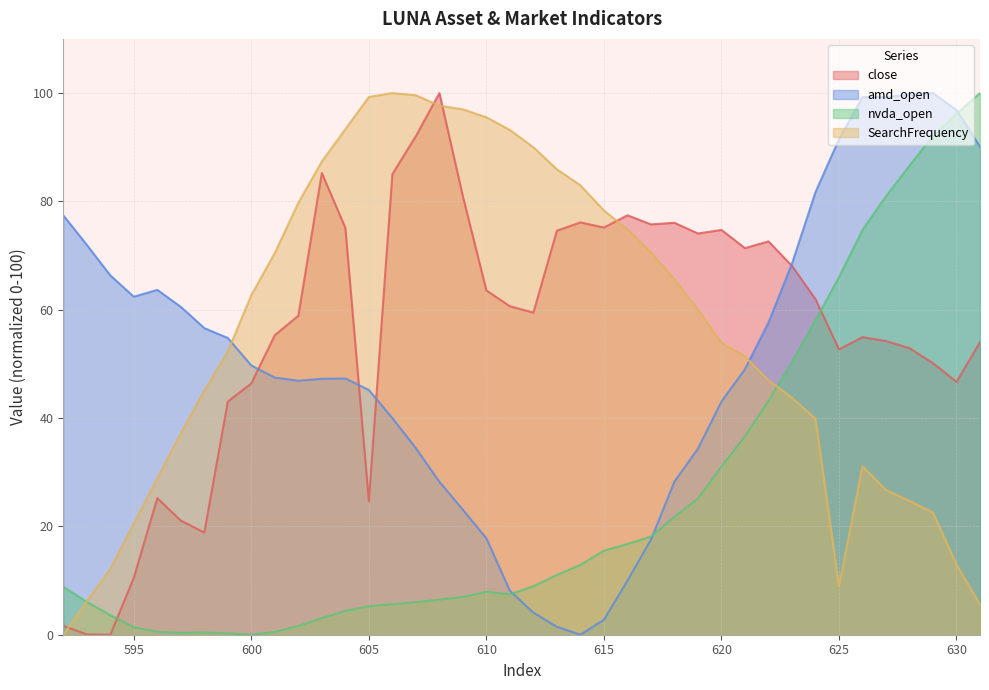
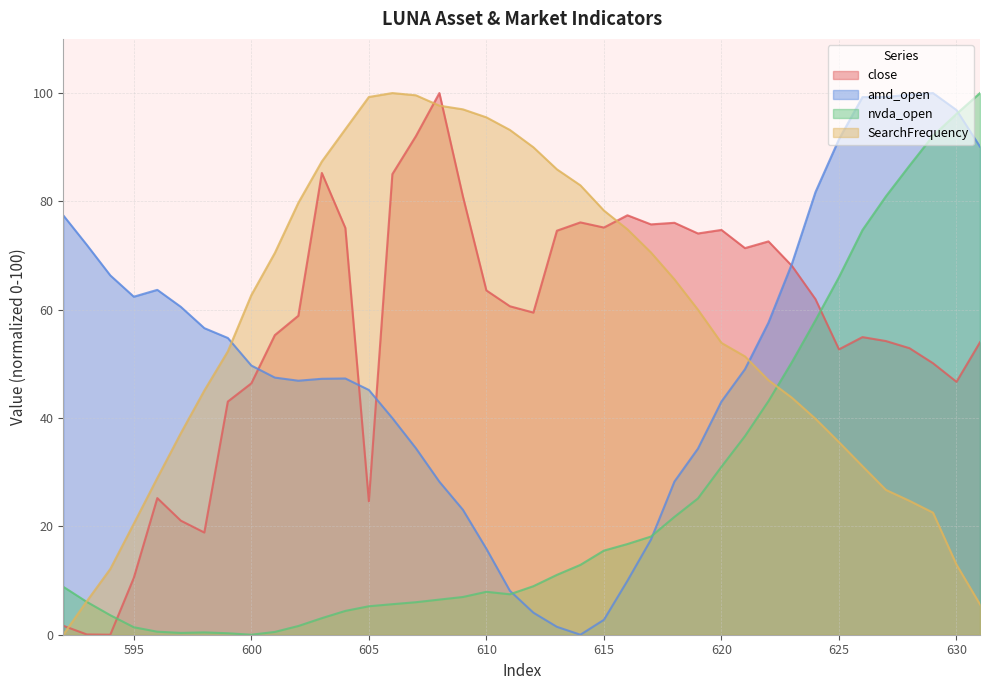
  {
    "close": {
      "595": 11,
      "600": 46,
      "605": 25,
      "610": 64,
      "615": 75,
      "620": 75,
      "625": 53,
      "630": 47
    },
    "amd_open": {
      "595": 62,
      "600": 50,
      "605": 45,
-     "610": 18,
+     "610": 16,
      "615": 3,
      "620": 43
    },
    "nvda_open": {
      "595": 1,
      "600": 0,
      "605": 5,
      "610": 8,
      "615": 16,
      "620": 31,
      "625": 66
    },
    "SearchFrequency": {
      "595": 21,
      "600": 63,
      "605": 99,
      "610": 96,
      "615": 78,
      "620": 54,
-     "625": 9,
+     "625": 36,
      "630": 13
    }
  }
